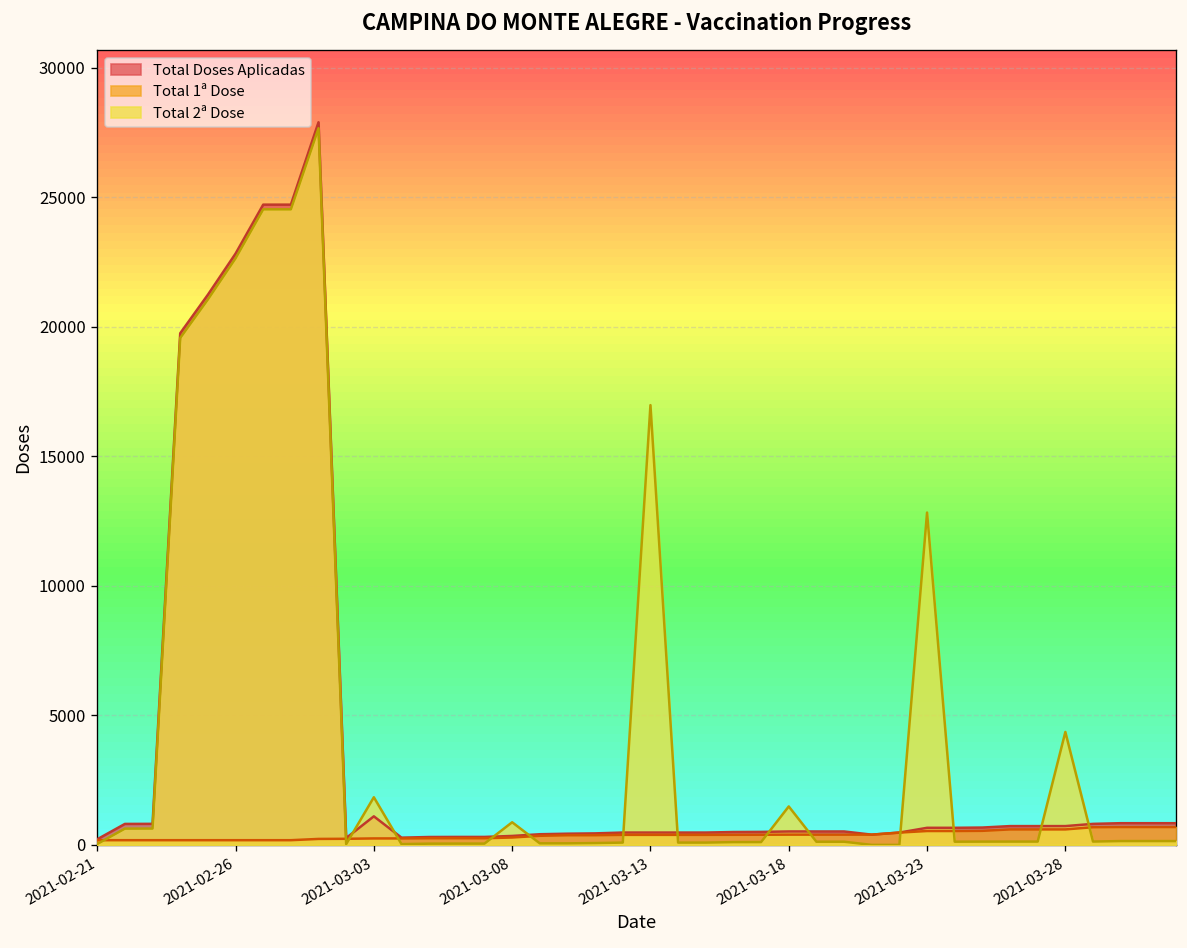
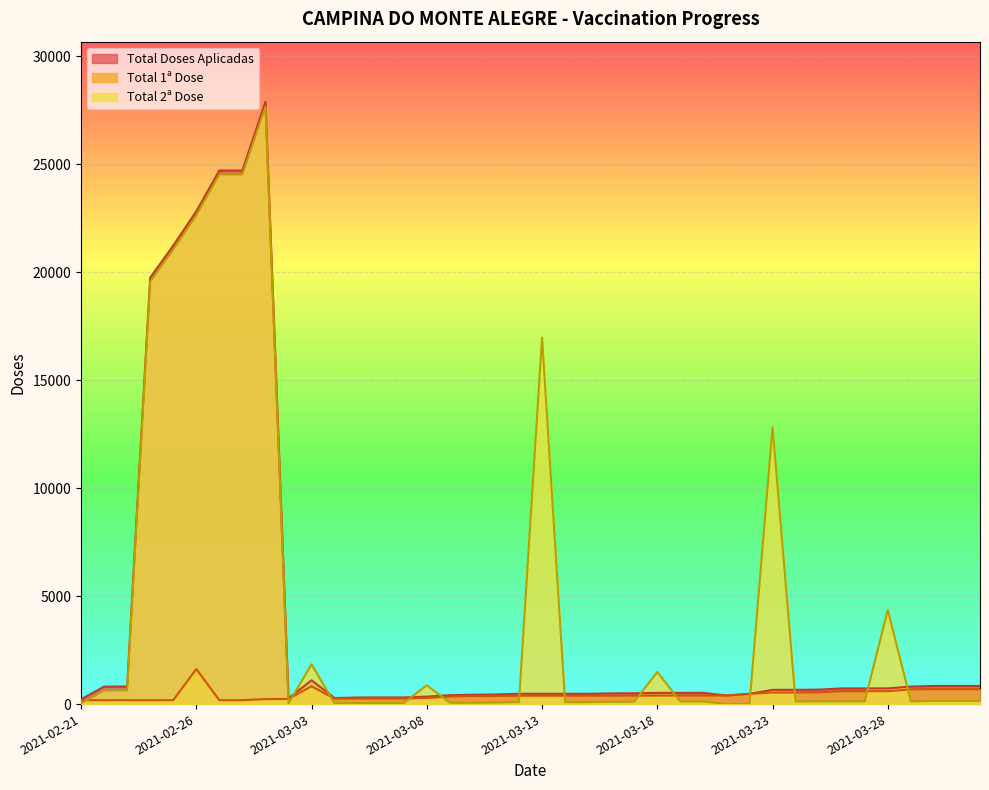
  {
    "Total Doses Aplicadas": {
      "2021-02-26": 22800,
      "2021-03-03": 1100,
      "2021-03-18": 500,
      "2021-03-23": 700,
      "2021-03-28": 700
    },
    "Total 1ª Dose": {
-     "2021-02-26": 200,
-     "2021-03-03": 300,
+     "2021-02-26": 1600,
+     "2021-03-03": 800,
      "2021-03-18": 400,
      "2021-03-23": 500,
      "2021-03-28": 600
    },
    "Total 2ª Dose": {
      "2021-02-21": 0,
      "2021-02-26": 22600,
      "2021-03-03": 1800,
      "2021-03-08": 900,
      "2021-03-13": 17000,
      "2021-03-18": 1500,
      "2021-03-23": 12800,
      "2021-03-28": 4400
    }
  }
